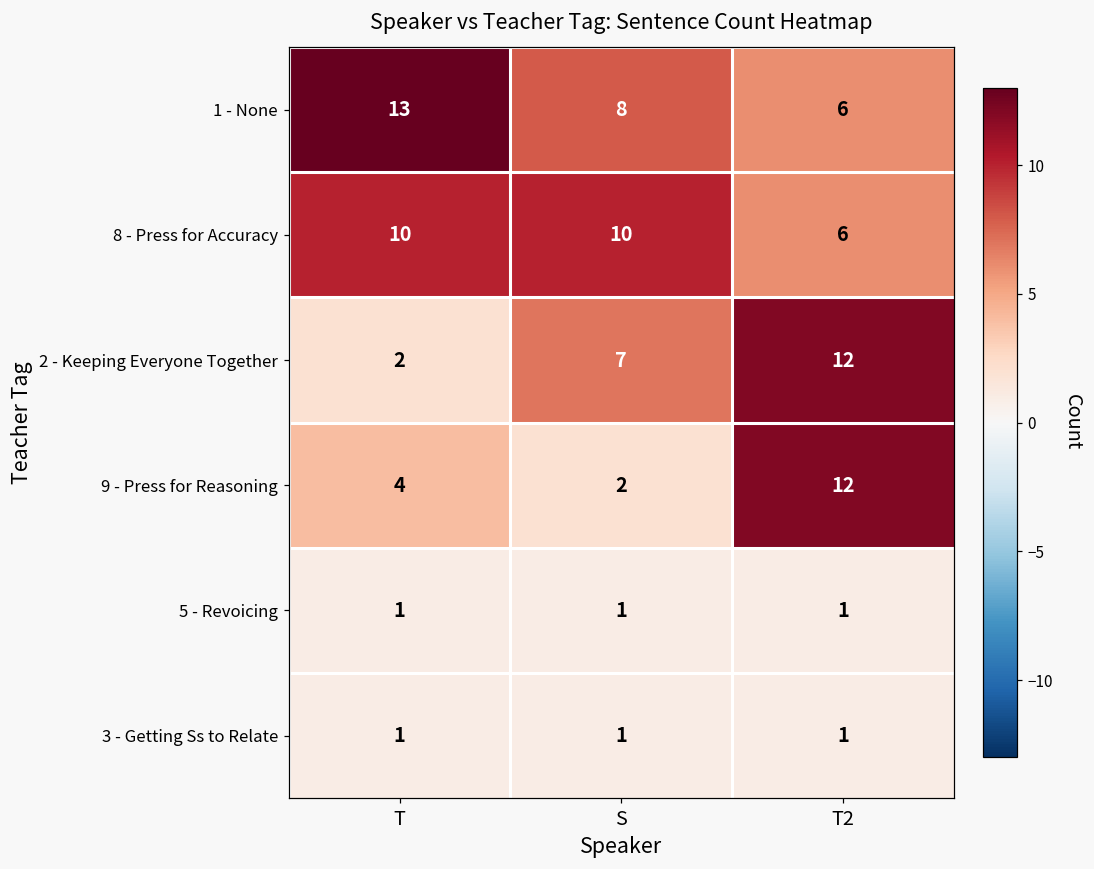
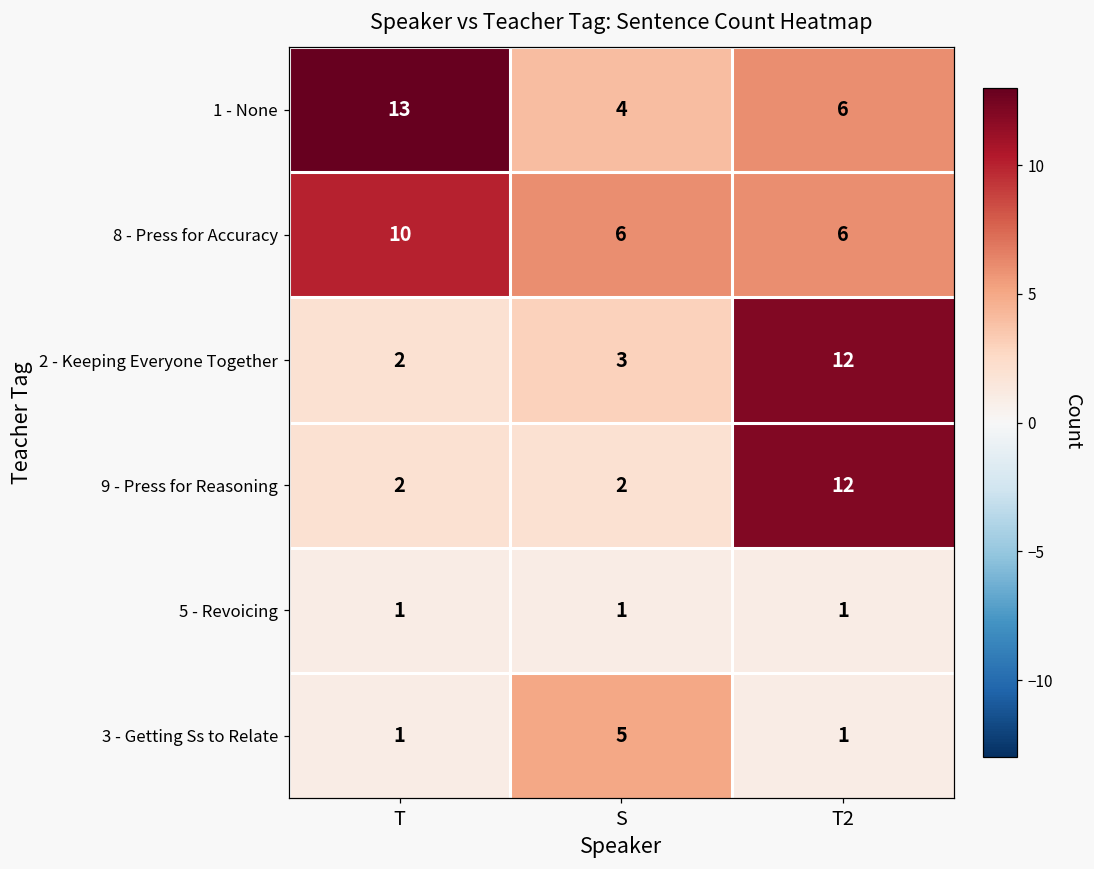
  {
    "1 - None": {
      "T": 13,
-     "S": 8,
+     "S": 4,
      "T2": 6
    },
    "8 - Press for Accuracy": {
      "T": 10,
-     "S": 10,
+     "S": 6,
      "T2": 6
    },
    "2 - Keeping Everyone Together": {
      "T": 2,
-     "S": 7,
+     "S": 3,
      "T2": 12
    },
    "9 - Press for Reasoning": {
-     "T": 4,
+     "T": 2,
      "S": 2,
      "T2": 12
    },
    "5 - Revoicing": {
      "T": 1,
      "S": 1,
      "T2": 1
    },
    "3 - Getting Ss to Relate": {
      "T": 1,
-     "S": 1,
+     "S": 5,
      "T2": 1
    }
  }
